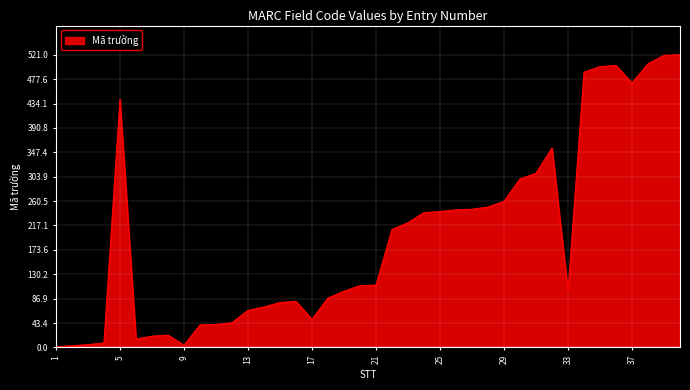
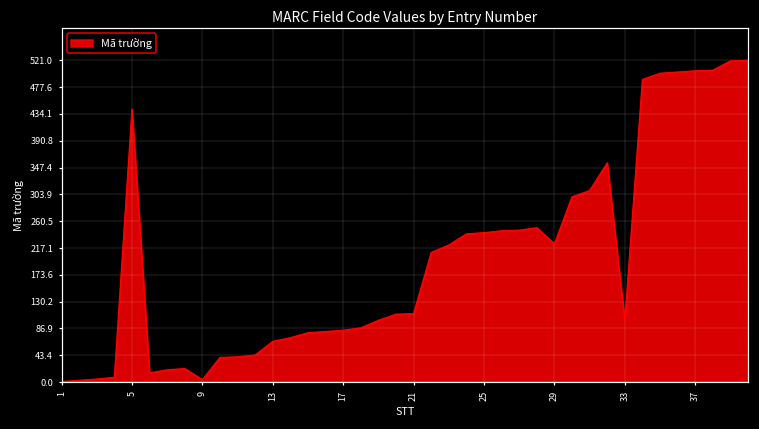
  {
    "1": 0,
    "5": 440,
    "9": 0,
    "13": 70,
-   "17": 50,
+   "17": 80,
    "21": 110,
    "25": 240,
-   "29": 260,
+   "29": 220,
    "33": 100,
-   "37": 470
+   "37": 500
  }
